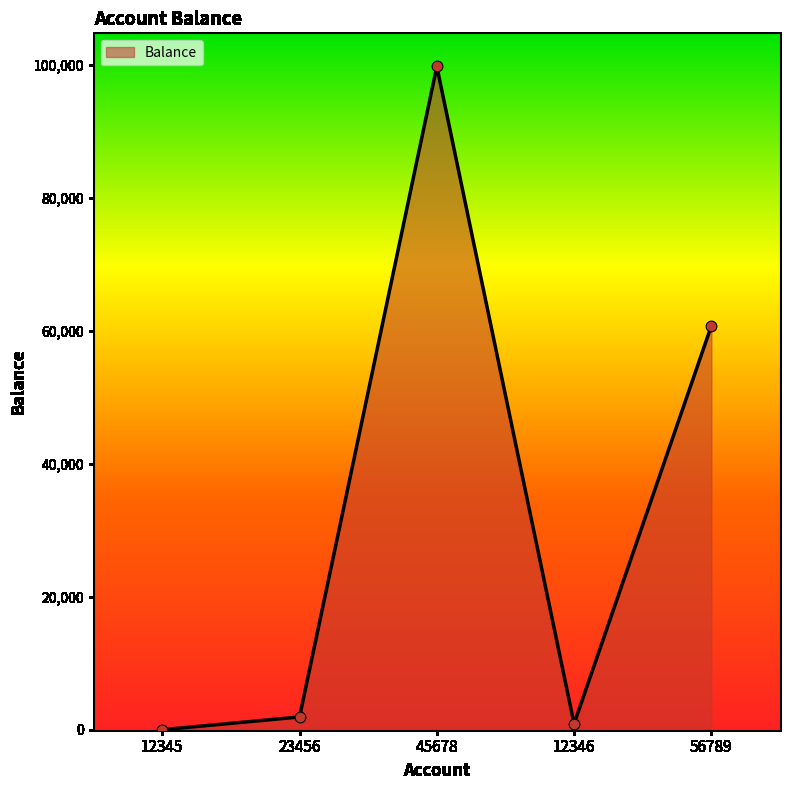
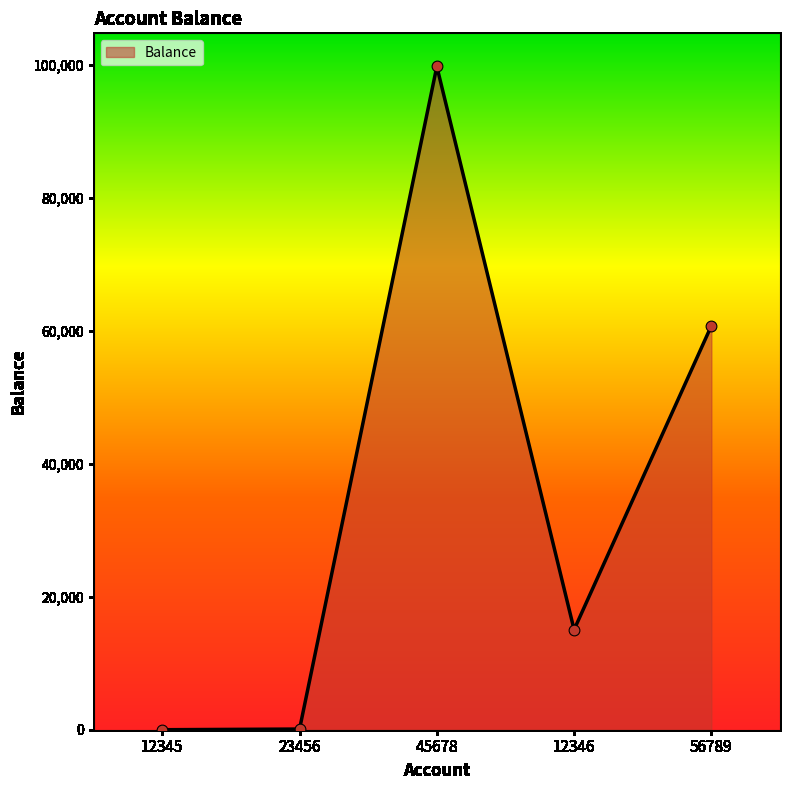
  {
    "12345": "0",
-   "23456": "2,000",
+   "23456": "0",
    "45678": "100,000",
-   "12346": "1,000",
+   "12346": "15,000",
    "56789": "61,000"
  }
